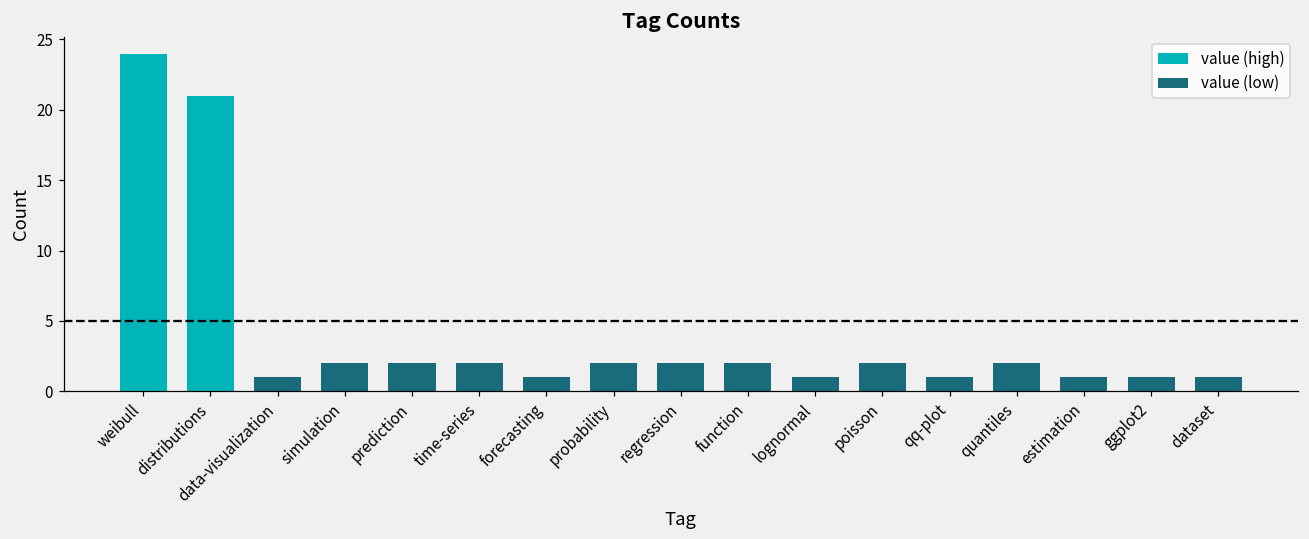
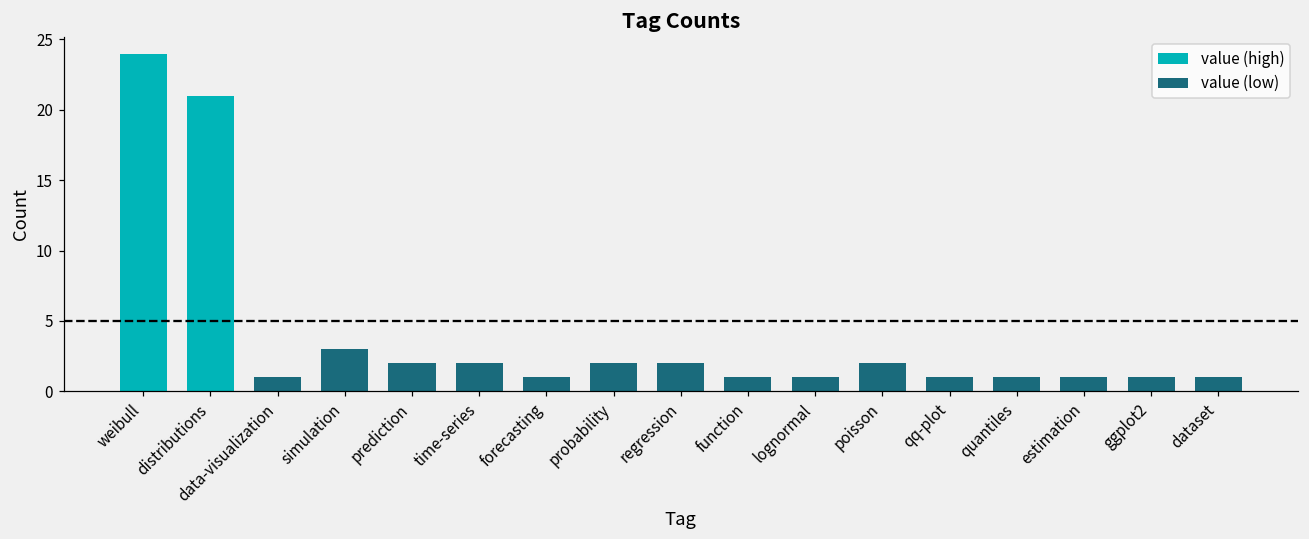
  {
    "value (high)": {
      "weibull": 24,
      "distributions": 21,
      "data-visualization": 0,
      "simulation": 0,
      "prediction": 0,
      "time-series": 0,
      "forecasting": 0,
      "probability": 0,
      "regression": 0,
      "function": 0,
      "lognormal": 0,
      "poisson": 0,
      "qq-plot": 0,
      "quantiles": 0,
      "estimation": 0,
      "ggplot2": 0,
      "dataset": 0
    },
    "value (low)": {
      "weibull": 0,
      "distributions": 0,
      "data-visualization": 1,
-     "simulation": 2,
+     "simulation": 3,
      "prediction": 2,
      "time-series": 2,
      "forecasting": 1,
      "probability": 2,
      "regression": 2,
-     "function": 2,
+     "function": 1,
      "lognormal": 1,
      "poisson": 2,
      "qq-plot": 1,
-     "quantiles": 2,
+     "quantiles": 1,
      "estimation": 1,
      "ggplot2": 1,
      "dataset": 1
    }
  }
